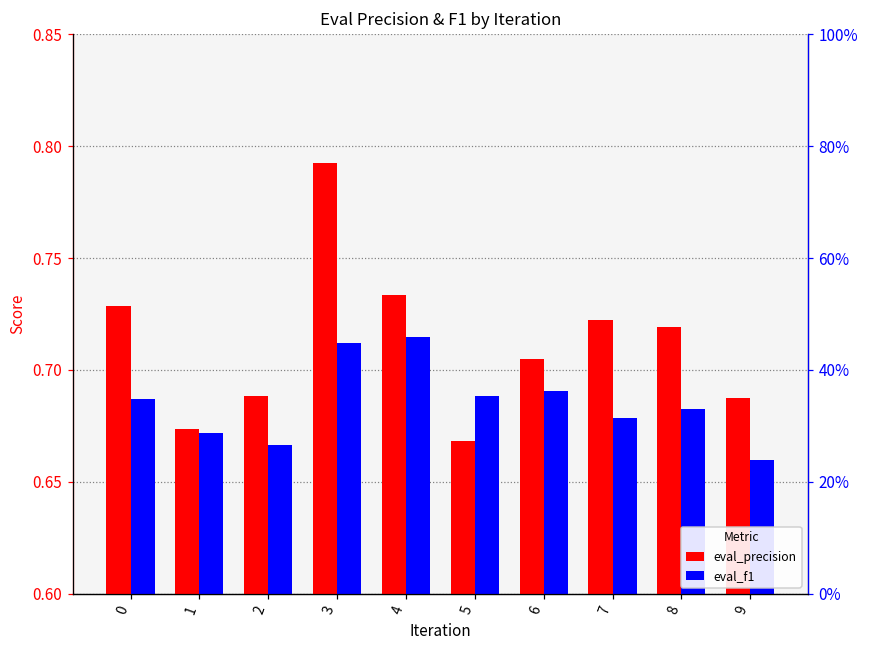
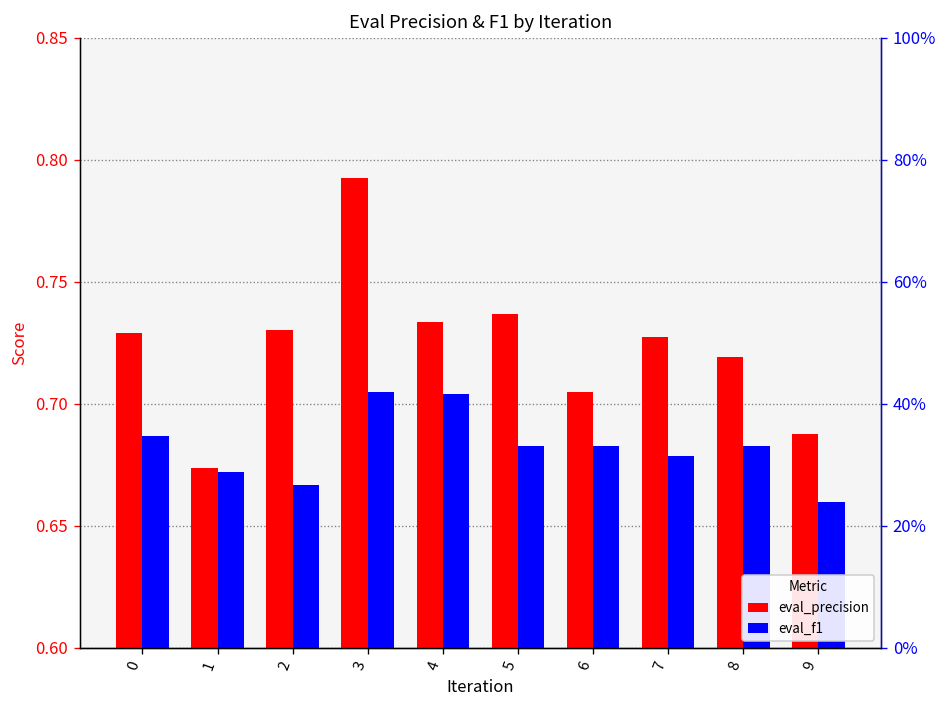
  {
    "eval_precision": {
      "0": 0.729,
      "1": 0.674,
-     "2": 0.689,
+     "2": 0.730,
      "3": 0.792,
      "4": 0.733,
-     "5": 0.668,
+     "5": 0.737,
      "6": 0.705,
-     "7": 0.722,
+     "7": 0.727,
      "8": 0.719,
      "9": 0.688
    },
    "eval_f1": {
      "0": 0.687,
      "1": 0.672,
      "2": 0.667,
-     "3": 0.712,
-     "4": 0.715,
-     "5": 0.689,
-     "6": 0.690,
+     "3": 0.705,
+     "4": 0.704,
+     "5": 0.683,
+     "6": 0.683,
      "7": 0.679,
      "8": 0.683,
      "9": 0.660
    }
  }
